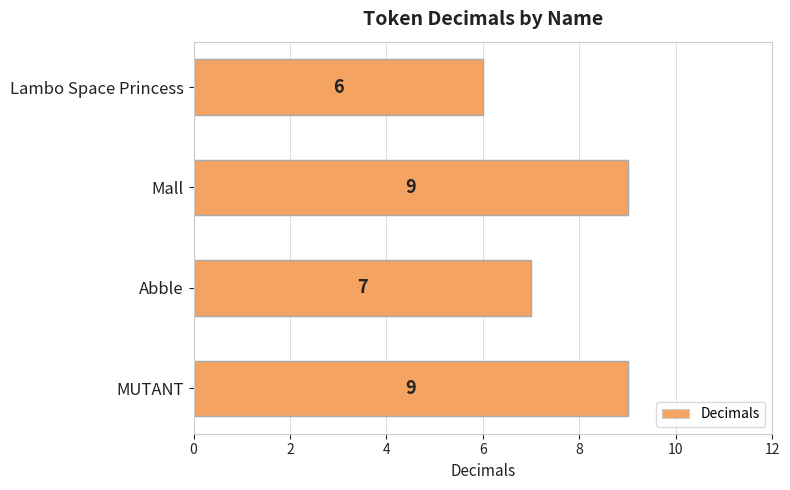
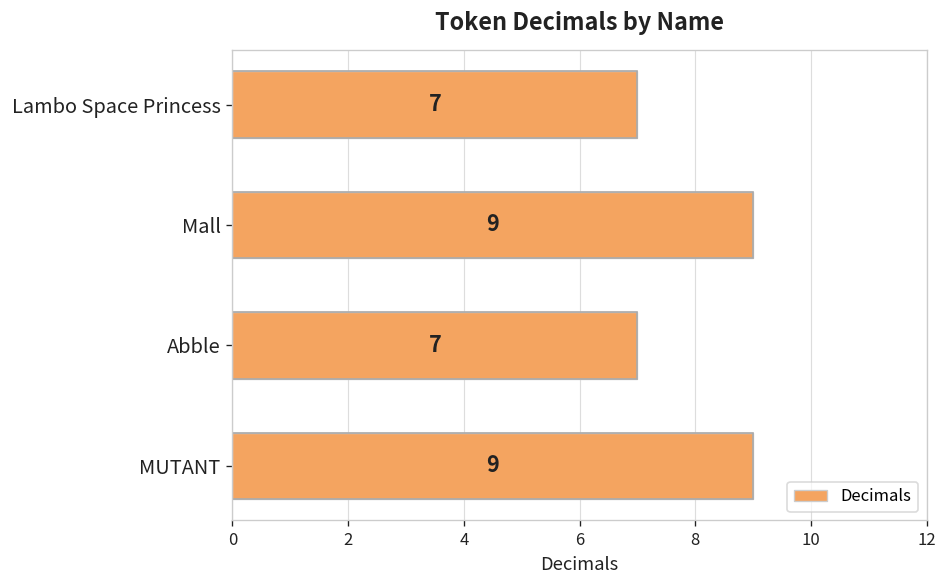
  {
-   "Lambo Space Princess": 6,
+   "Lambo Space Princess": 7,
    "Mall": 9,
    "Abble": 7,
    "MUTANT": 9
  }
